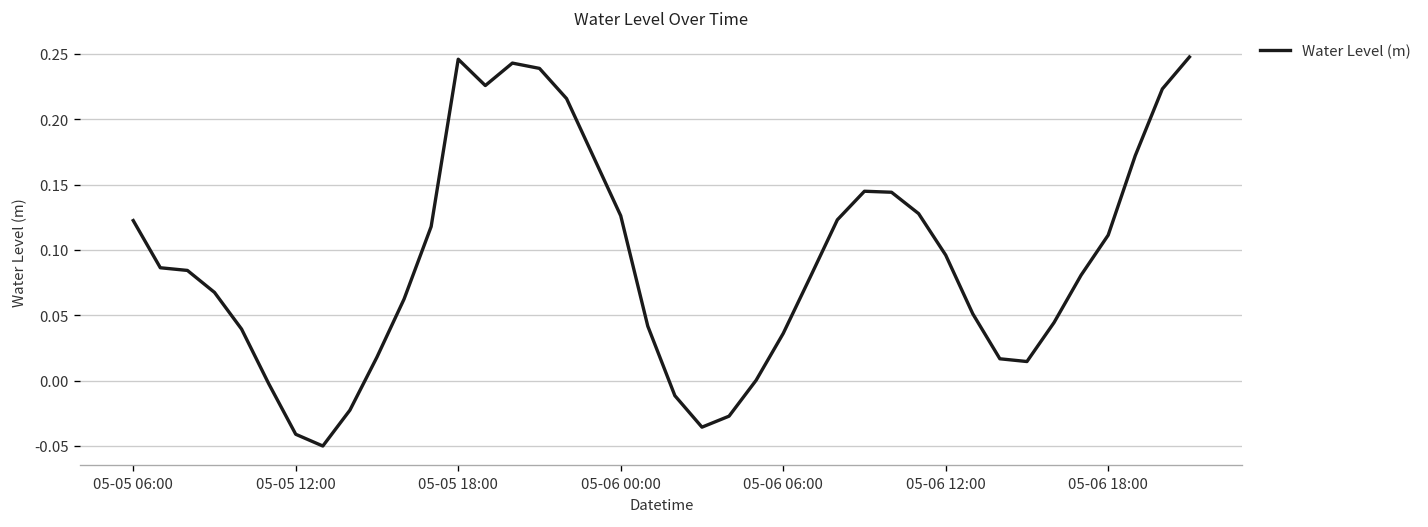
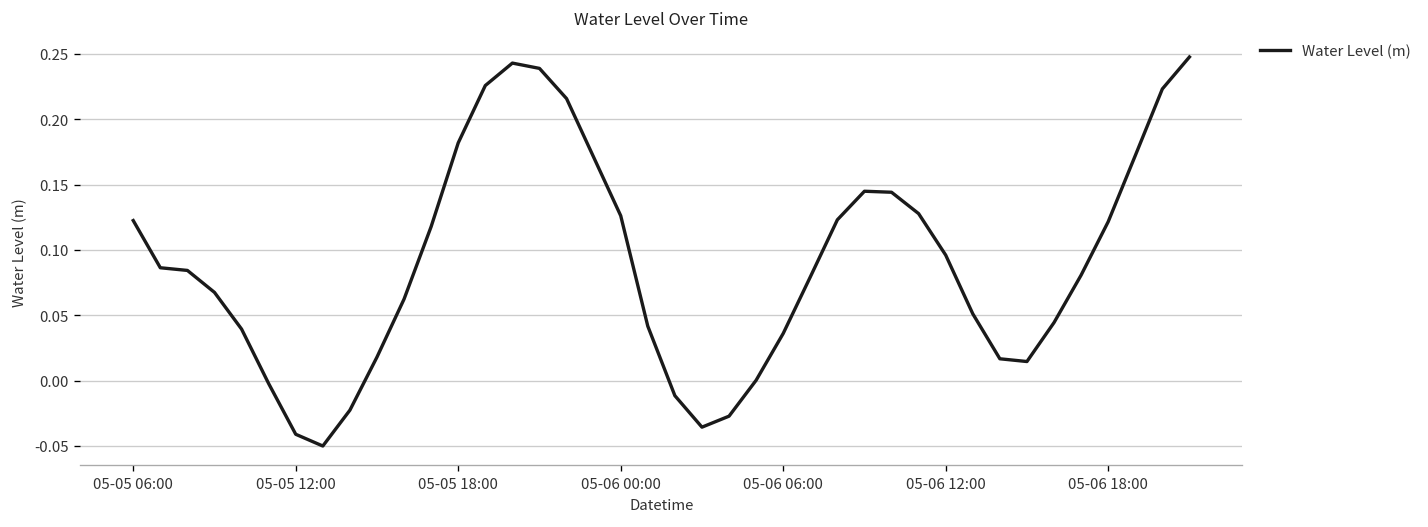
  {
    "05-05 06:00": 0.122,
    "05-05 12:00": -0.041,
-   "05-05 18:00": 0.246,
+   "05-05 18:00": 0.182,
    "05-06 00:00": 0.126,
    "05-06 06:00": 0.036,
    "05-06 12:00": 0.096,
-   "05-06 18:00": 0.111
+   "05-06 18:00": 0.122
  }
